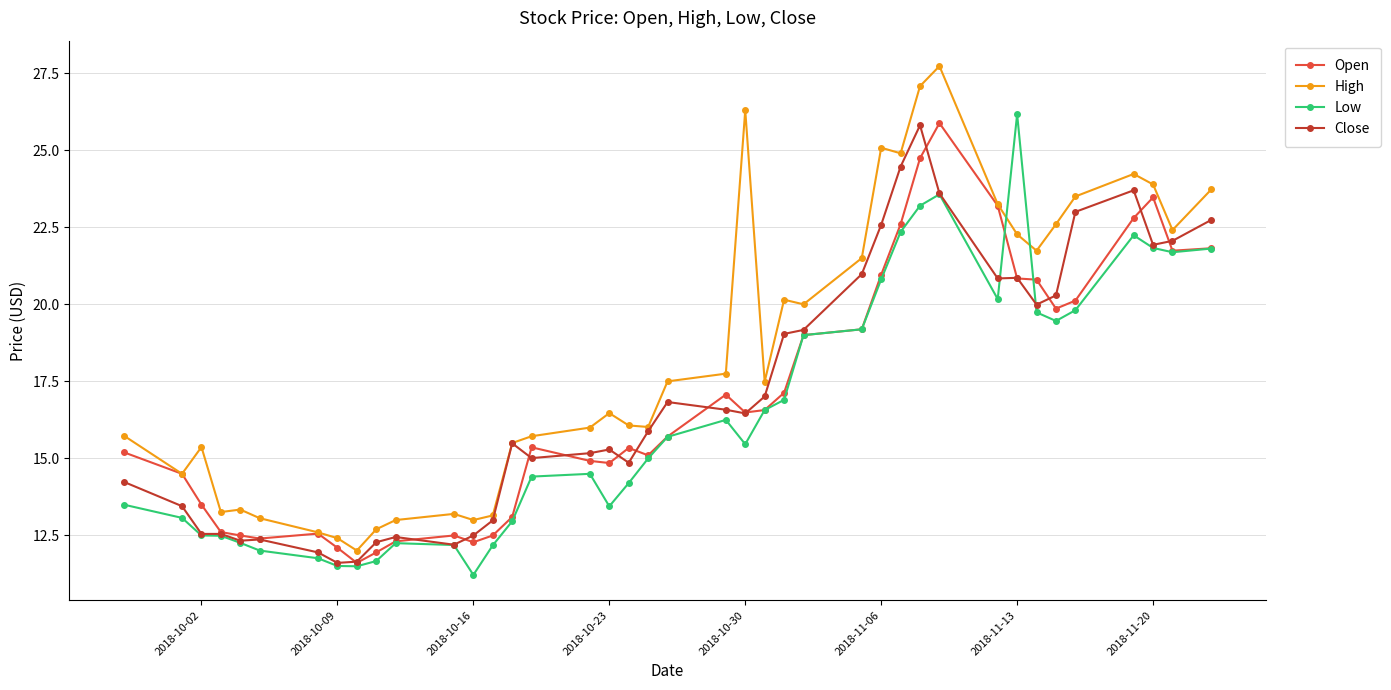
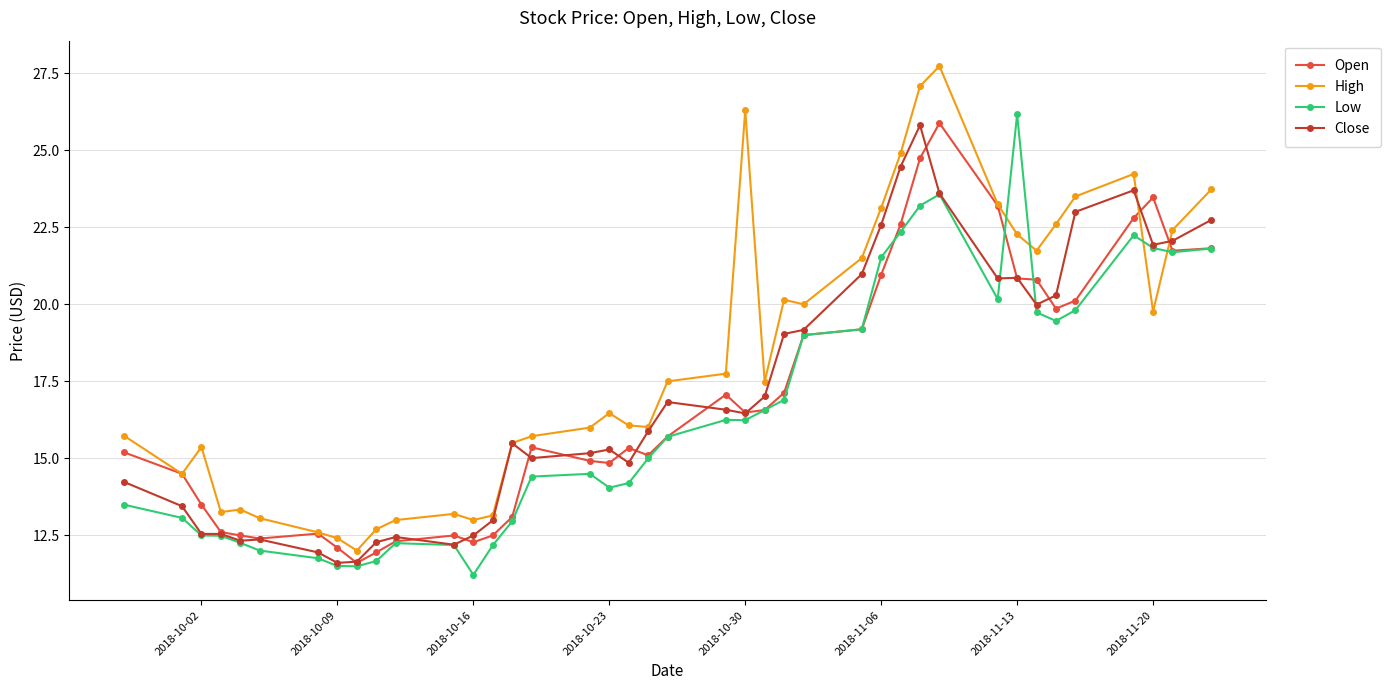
  {
    "High": {
      "2018-10-02": 15.4,
      "2018-10-09": 12.4,
      "2018-10-16": 13.0,
      "2018-10-23": 16.5,
      "2018-10-30": 26.3,
-     "2018-11-06": 25.1,
+     "2018-11-06": 23.1,
      "2018-11-13": 22.3,
-     "2018-11-20": 23.9
+     "2018-11-20": 19.8
    },
    "Low": {
      "2018-10-09": 11.5,
      "2018-10-16": 11.2,
-     "2018-10-23": 13.4,
-     "2018-10-30": 15.5,
-     "2018-11-06": 20.8,
+     "2018-10-23": 14.1,
+     "2018-10-30": 16.2,
+     "2018-11-06": 21.5,
      "2018-11-13": 26.2,
      "2018-11-20": 21.8
    }
  }
